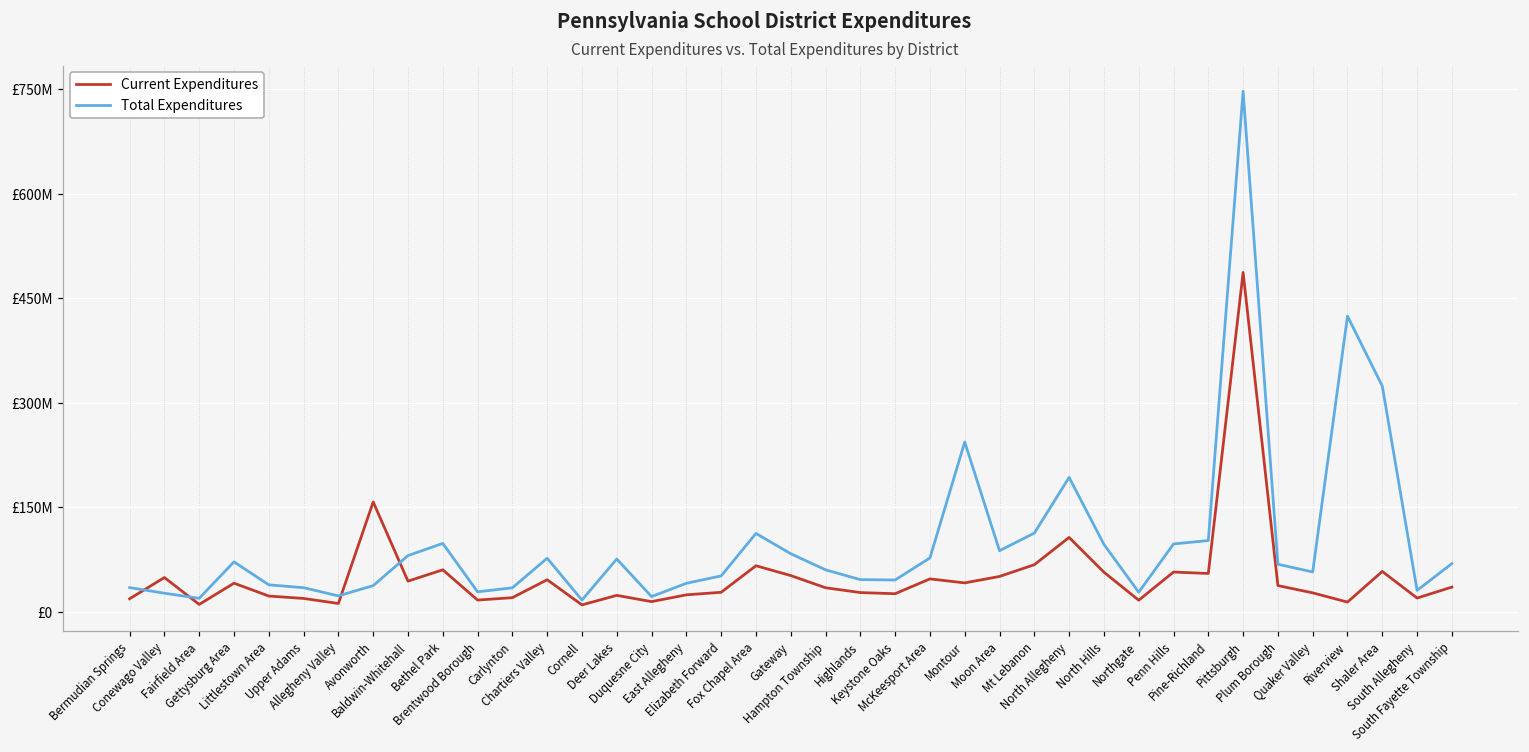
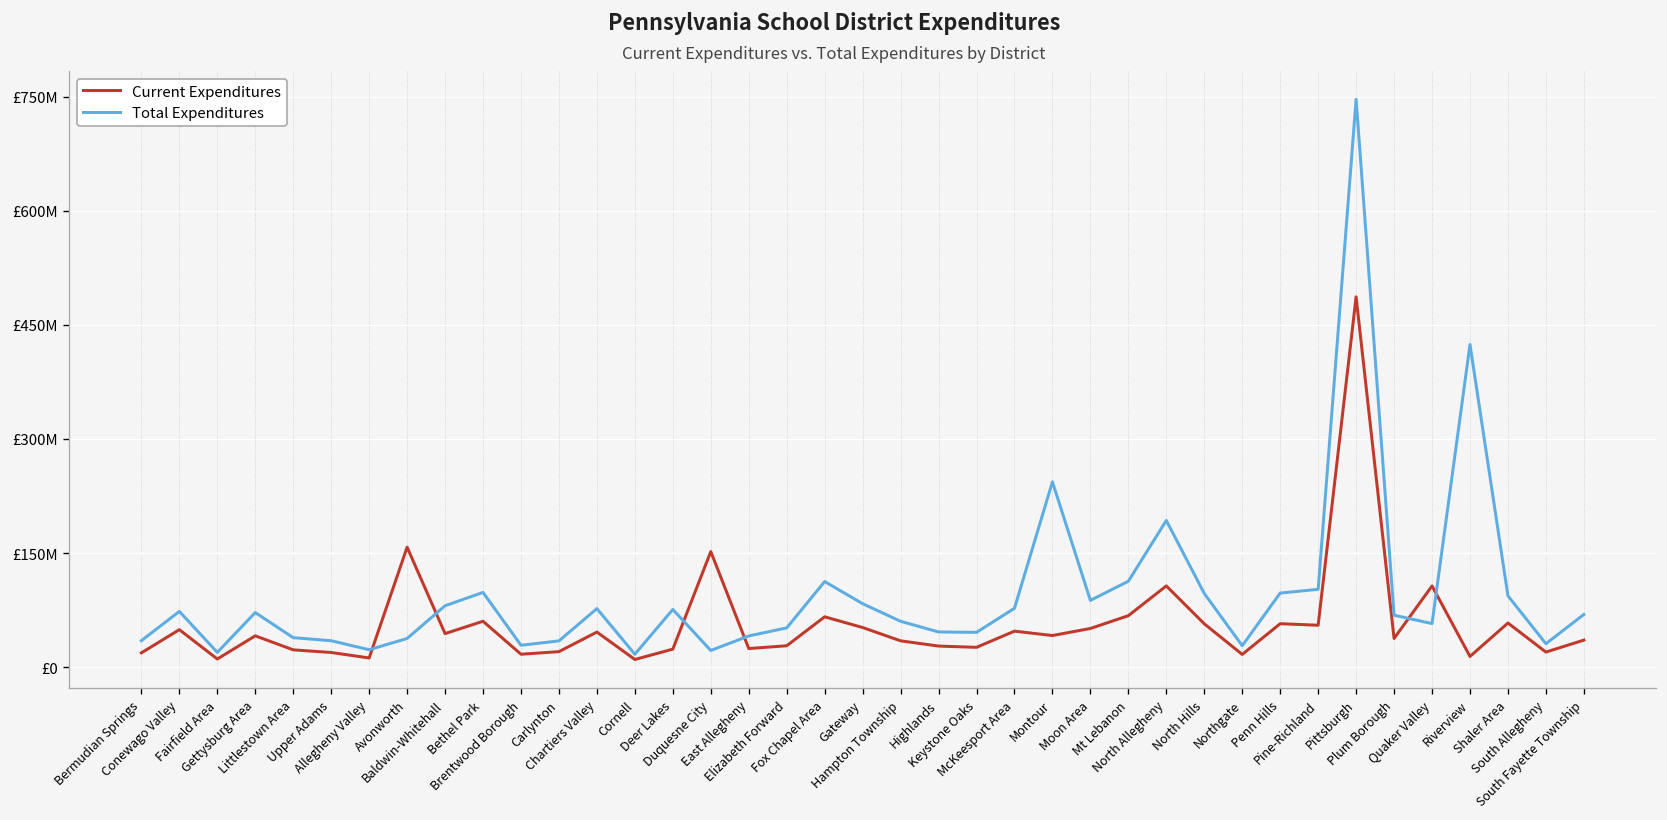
  {
    "Current Expenditures": {
      "Bermudian Springs": "£20000000",
      "Conewago Valley": "£50000000",
      "Fairfield Area": "£10000000",
      "Gettysburg Area": "£40000000",
      "Littlestown Area": "£20000000",
      "Upper Adams": "£20000000",
      "Allegheny Valley": "£10000000",
      "Avonworth": "£160000000",
      "Baldwin-Whitehall": "£40000000",
      "Bethel Park": "£60000000",
      "Brentwood Borough": "£20000000",
      "Carlynton": "£20000000",
      "Chartiers Valley": "£50000000",
      "Cornell": "£10000000",
      "Deer Lakes": "£20000000",
-     "Duquesne City": "£20000000",
+     "Duquesne City": "£150000000",
      "East Allegheny": "£20000000",
      "Elizabeth Forward": "£30000000",
      "Fox Chapel Area": "£70000000",
      "Gateway": "£50000000",
      "Hampton Township": "£30000000",
      "Highlands": "£30000000",
      "Keystone Oaks": "£30000000",
      "McKeesport Area": "£50000000",
      "Montour": "£40000000",
      "Moon Area": "£50000000",
      "Mt Lebanon": "£70000000",
      "North Allegheny": "£110000000",
      "North Hills": "£60000000",
      "Northgate": "£20000000",
      "Penn Hills": "£60000000",
      "Pine-Richland": "£60000000",
      "Pittsburgh": "£490000000",
      "Plum Borough": "£40000000",
-     "Quaker Valley": "£30000000",
+     "Quaker Valley": "£110000000",
      "Riverview": "£10000000",
      "Shaler Area": "£60000000",
      "South Allegheny": "£20000000",
      "South Fayette Township": "£40000000"
    },
    "Total Expenditures": {
      "Bermudian Springs": "£40000000",
-     "Conewago Valley": "£30000000",
+     "Conewago Valley": "£70000000",
      "Fairfield Area": "£20000000",
      "Gettysburg Area": "£70000000",
      "Littlestown Area": "£40000000",
      "Upper Adams": "£40000000",
      "Allegheny Valley": "£20000000",
      "Avonworth": "£40000000",
      "Baldwin-Whitehall": "£80000000",
      "Bethel Park": "£100000000",
      "Brentwood Borough": "£30000000",
      "Carlynton": "£30000000",
      "Chartiers Valley": "£80000000",
      "Cornell": "£20000000",
      "Deer Lakes": "£80000000",
      "Duquesne City": "£20000000",
      "East Allegheny": "£40000000",
      "Elizabeth Forward": "£50000000",
      "Fox Chapel Area": "£110000000",
      "Gateway": "£80000000",
      "Hampton Township": "£60000000",
      "Highlands": "£50000000",
      "Keystone Oaks": "£50000000",
      "McKeesport Area": "£80000000",
      "Montour": "£240000000",
      "Moon Area": "£90000000",
      "Mt Lebanon": "£110000000",
      "North Allegheny": "£190000000",
      "North Hills": "£100000000",
      "Northgate": "£30000000",
      "Penn Hills": "£100000000",
      "Pine-Richland": "£100000000",
      "Pittsburgh": "£750000000",
      "Plum Borough": "£70000000",
      "Quaker Valley": "£60000000",
      "Riverview": "£420000000",
-     "Shaler Area": "£320000000",
+     "Shaler Area": "£90000000",
      "South Allegheny": "£30000000",
      "South Fayette Township": "£70000000"
    }
  }
